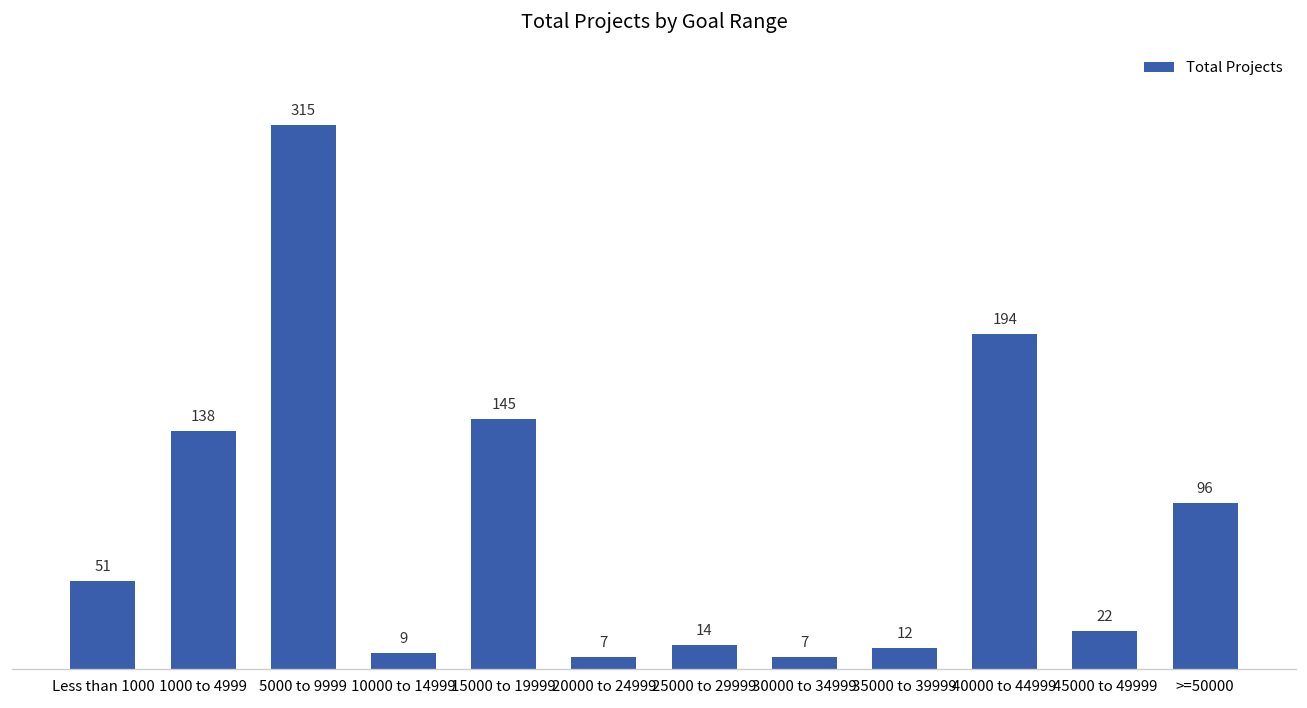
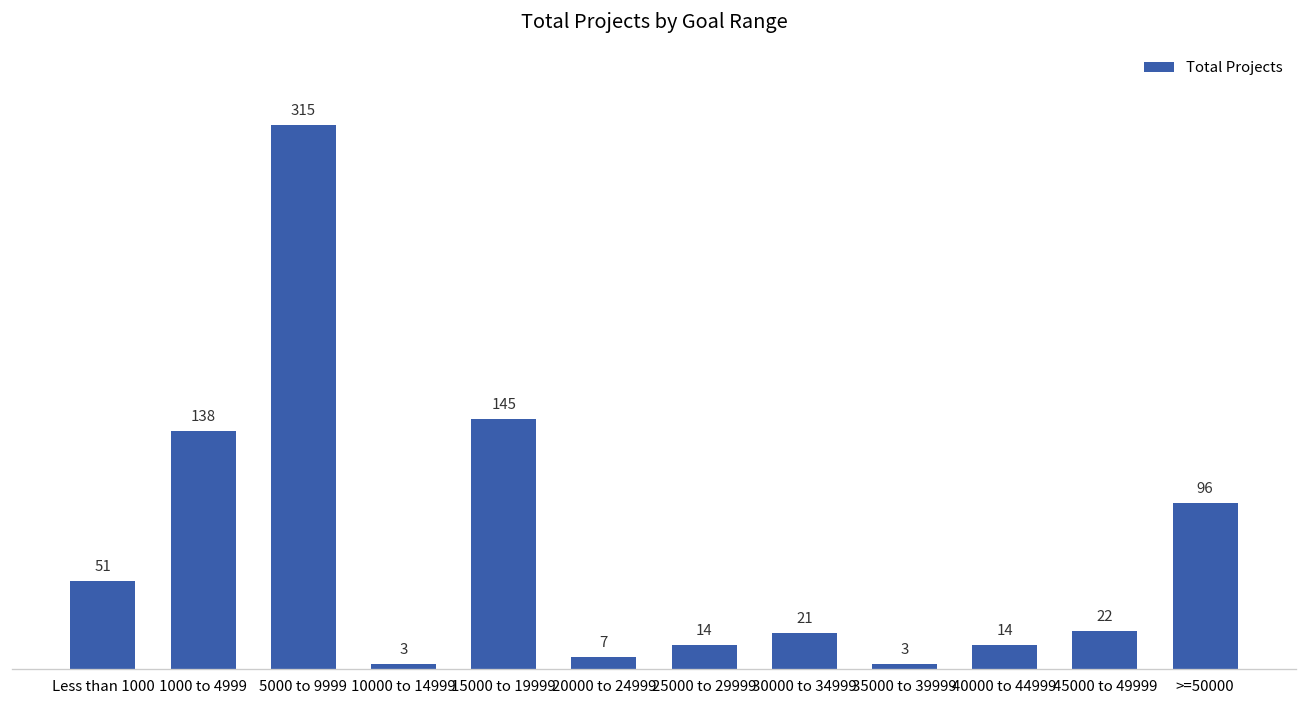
  {
    "Less than 1000": 51,
    "1000 to 4999": 138,
    "5000 to 9999": 315,
-   "10000 to 14999": 9,
+   "10000 to 14999": 3,
    "15000 to 19999": 145,
    "20000 to 24999": 7,
    "25000 to 29999": 14,
-   "30000 to 34999": 7,
-   "35000 to 39999": 12,
-   "40000 to 44999": 194,
+   "30000 to 34999": 21,
+   "35000 to 39999": 3,
+   "40000 to 44999": 14,
    "45000 to 49999": 22,
    ">=50000": 96
  }
